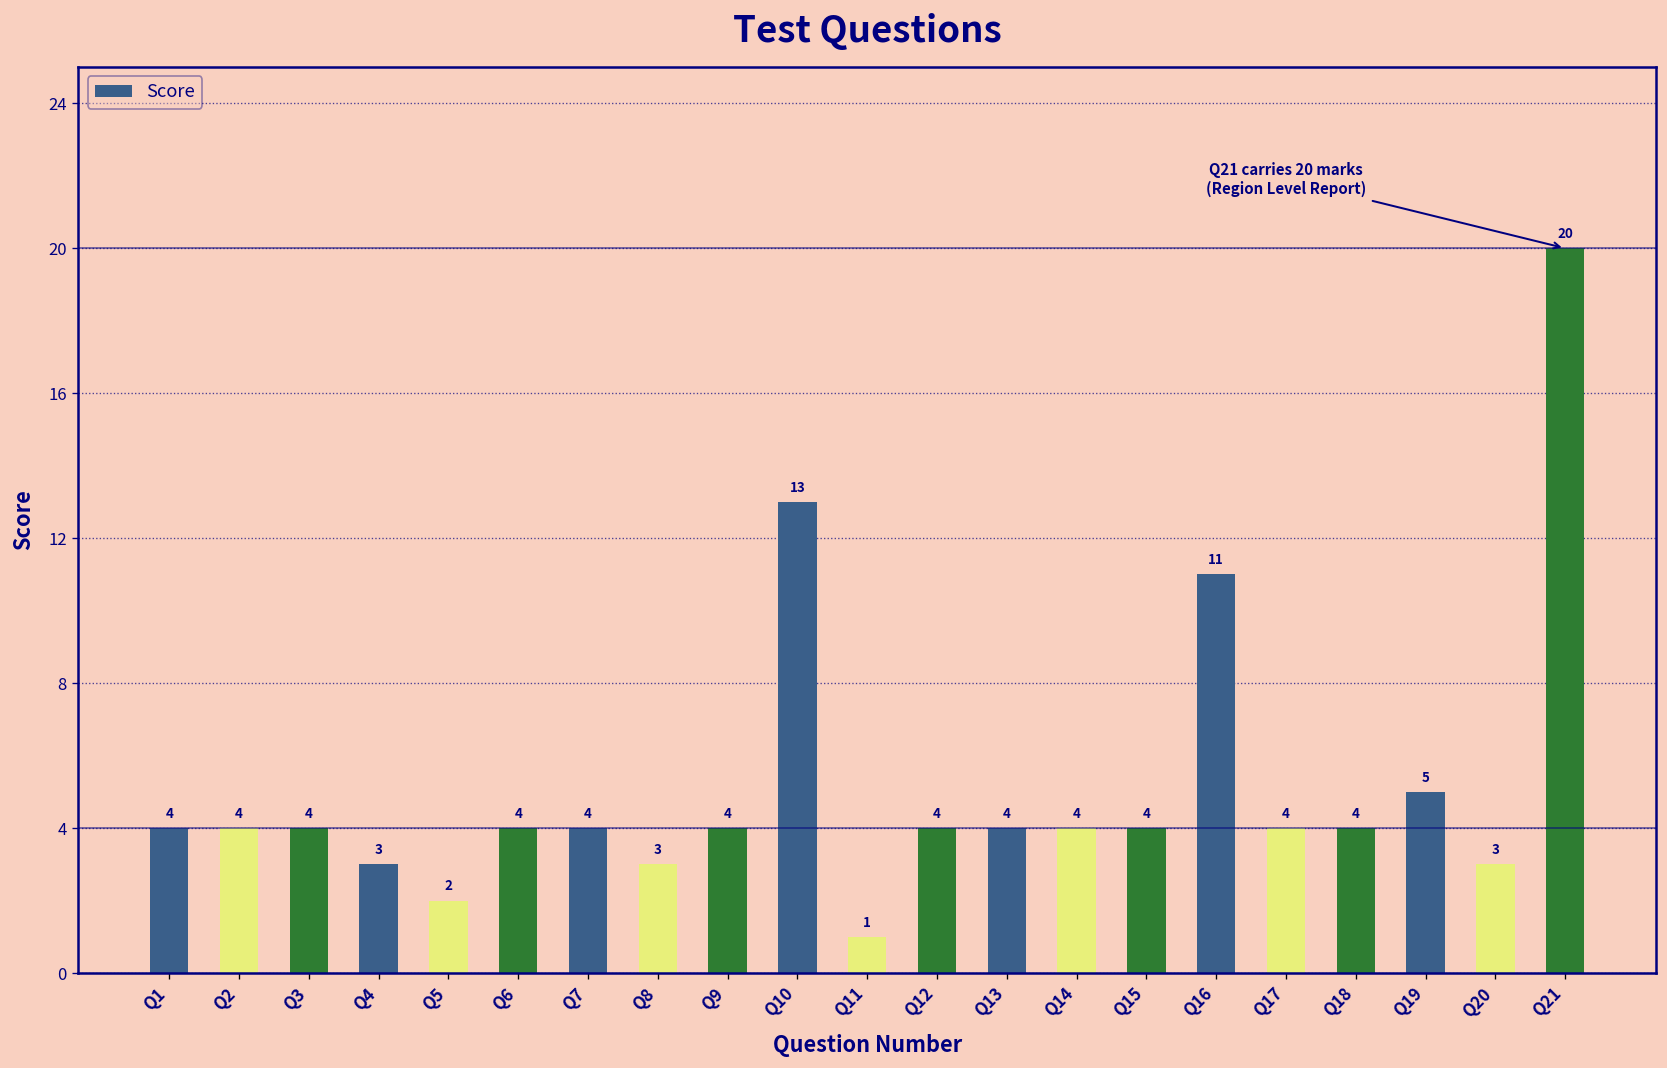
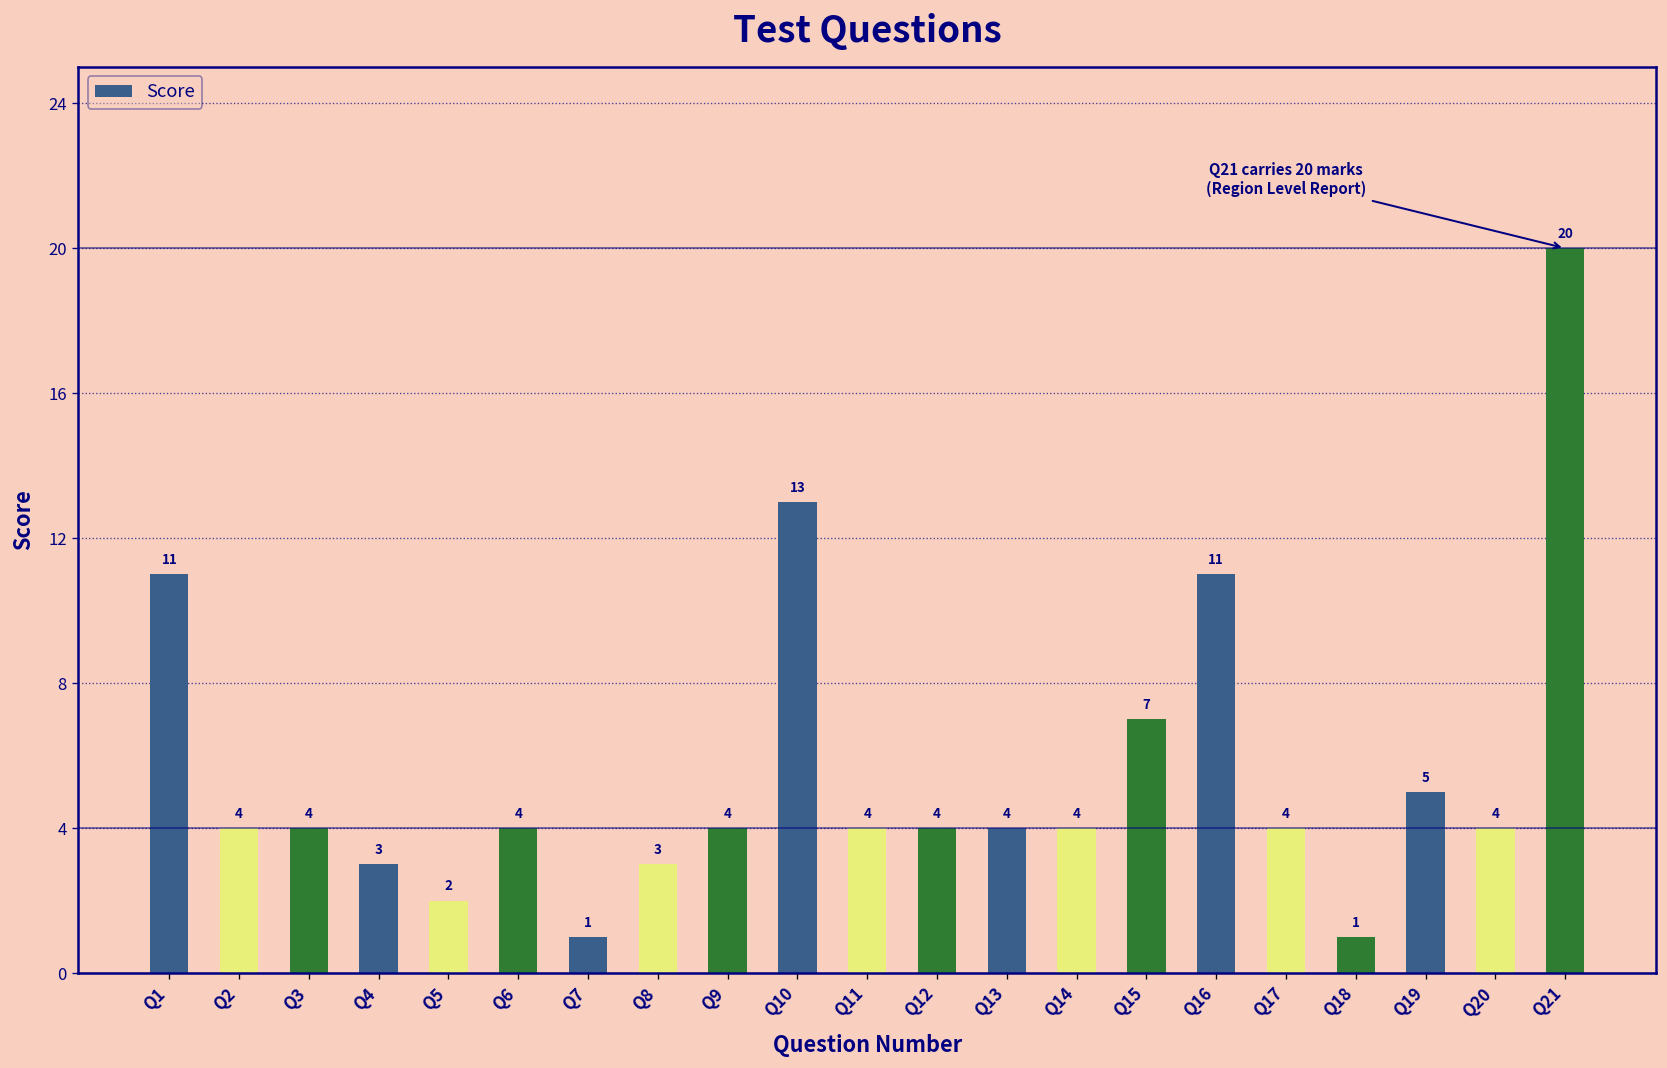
  {
-   "Q1": 4,
+   "Q1": 11,
    "Q2": 4,
    "Q3": 4,
    "Q4": 3,
    "Q5": 2,
    "Q6": 4,
-   "Q7": 4,
+   "Q7": 1,
    "Q8": 3,
    "Q9": 4,
    "Q10": 13,
-   "Q11": 1,
+   "Q11": 4,
    "Q12": 4,
    "Q13": 4,
    "Q14": 4,
-   "Q15": 4,
+   "Q15": 7,
    "Q16": 11,
    "Q17": 4,
-   "Q18": 4,
+   "Q18": 1,
    "Q19": 5,
-   "Q20": 3,
+   "Q20": 4,
    "Q21": 20
  }
